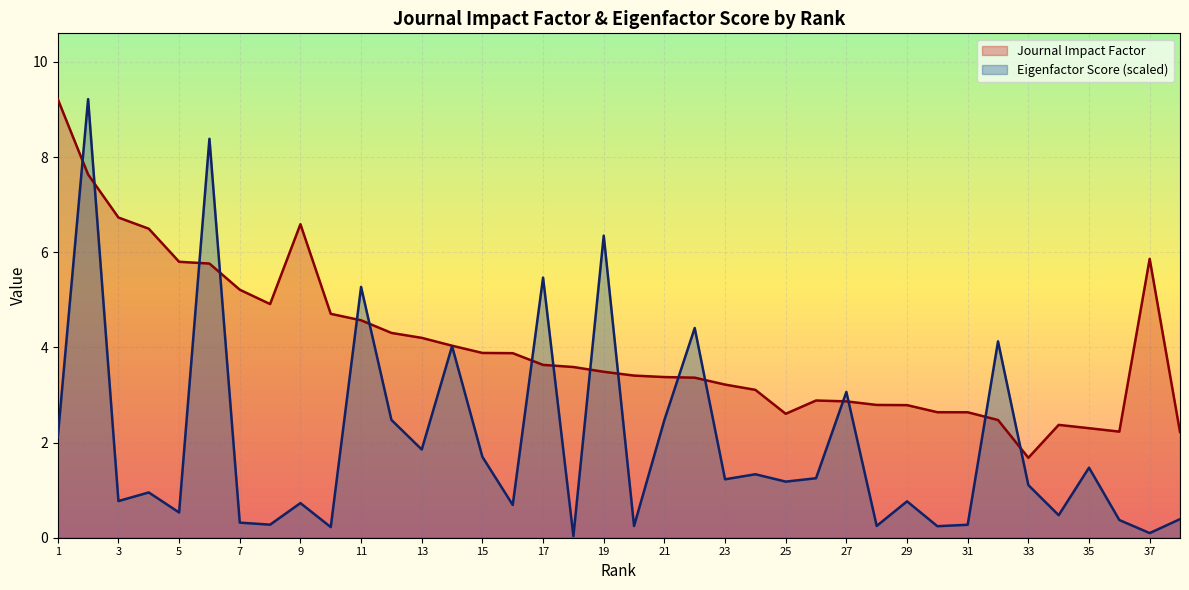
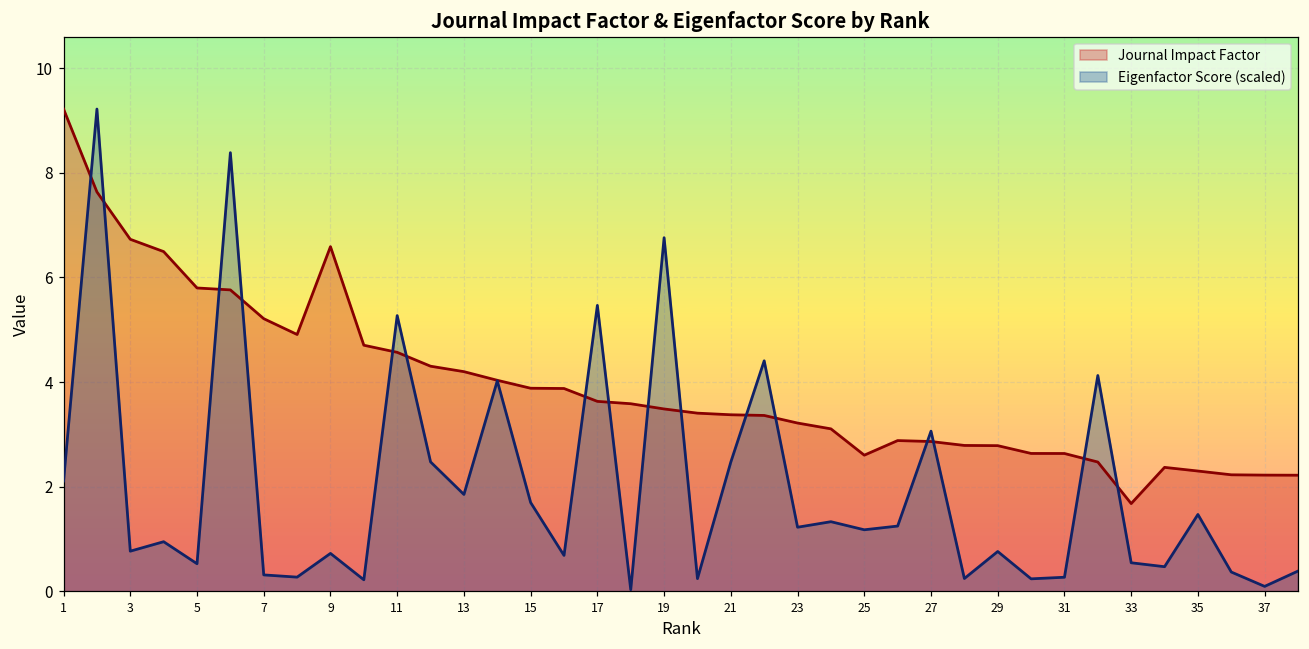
  {
    "Journal Impact Factor": {
      "1": 9.2,
      "3": 6.7,
      "5": 5.8,
      "7": 5.2,
      "9": 6.6,
      "11": 4.6,
      "13": 4.2,
      "15": 3.9,
      "17": 3.6,
      "19": 3.5,
      "21": 3.4,
      "23": 3.2,
      "25": 2.6,
      "27": 2.9,
      "29": 2.8,
      "31": 2.6,
      "33": 1.7,
      "35": 2.3,
-     "37": 5.9
+     "37": 2.2
    },
    "Eigenfactor Score (scaled)": {
      "1": 2.1,
      "3": 0.8,
      "5": 0.5,
      "7": 0.3,
      "9": 0.7,
      "11": 5.3,
      "13": 1.9,
      "15": 1.7,
      "17": 5.5,
-     "19": 6.4,
+     "19": 6.8,
      "21": 2.5,
      "23": 1.2,
      "25": 1.2,
      "27": 3.1,
      "29": 0.8,
      "31": 0.3,
-     "33": 1.1,
+     "33": 0.5,
      "35": 1.5,
      "37": 0.1
    }
  }
